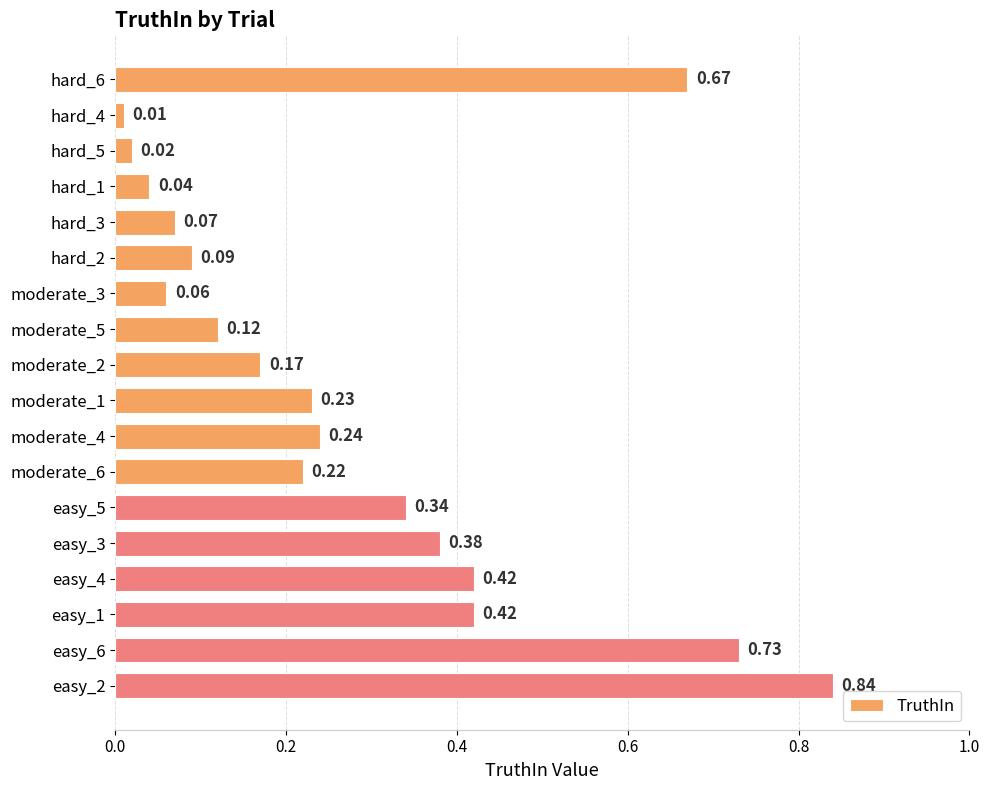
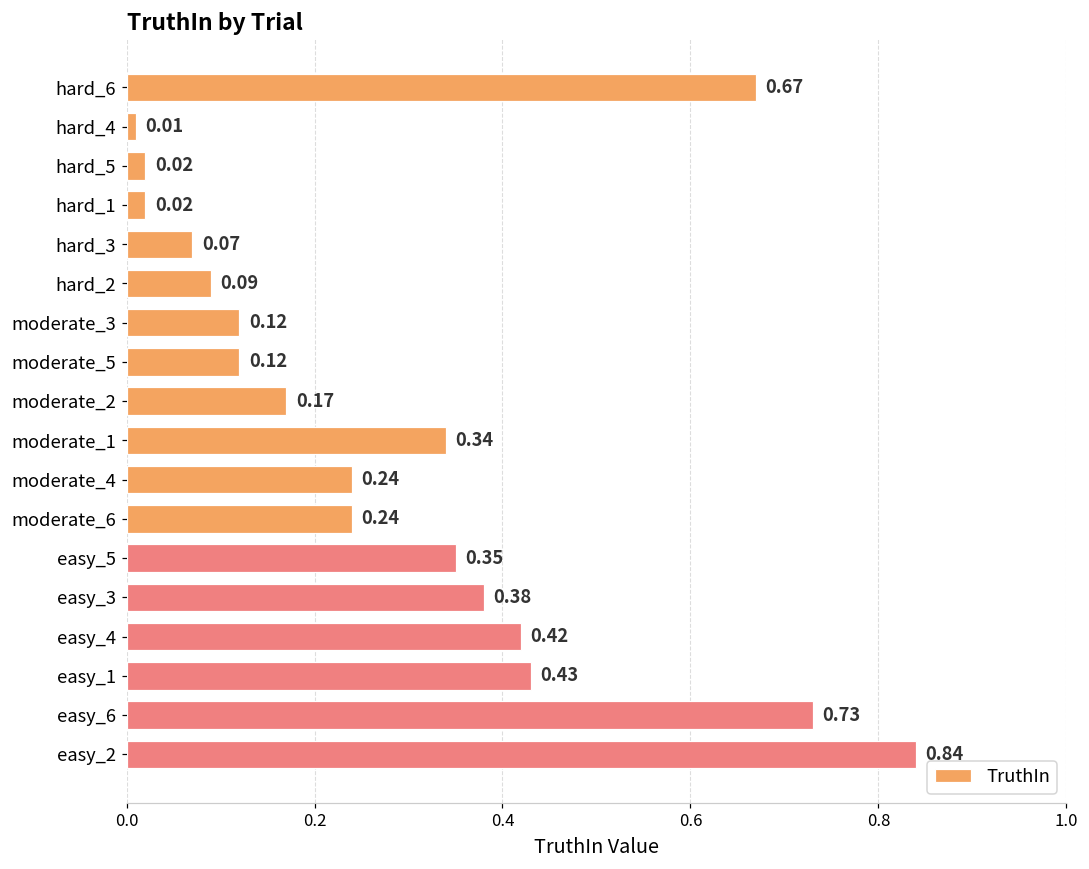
  {
    "hard_6": 0.67,
    "hard_4": 0.01,
    "hard_5": 0.02,
-   "hard_1": 0.04,
+   "hard_1": 0.02,
    "hard_3": 0.07,
    "hard_2": 0.09,
-   "moderate_3": 0.06,
+   "moderate_3": 0.12,
    "moderate_5": 0.12,
    "moderate_2": 0.17,
-   "moderate_1": 0.23,
+   "moderate_1": 0.34,
    "moderate_4": 0.24,
-   "moderate_6": 0.22,
-   "easy_5": 0.34,
+   "moderate_6": 0.24,
+   "easy_5": 0.35,
    "easy_3": 0.38,
    "easy_4": 0.42,
-   "easy_1": 0.42,
+   "easy_1": 0.43,
    "easy_6": 0.73
  }
